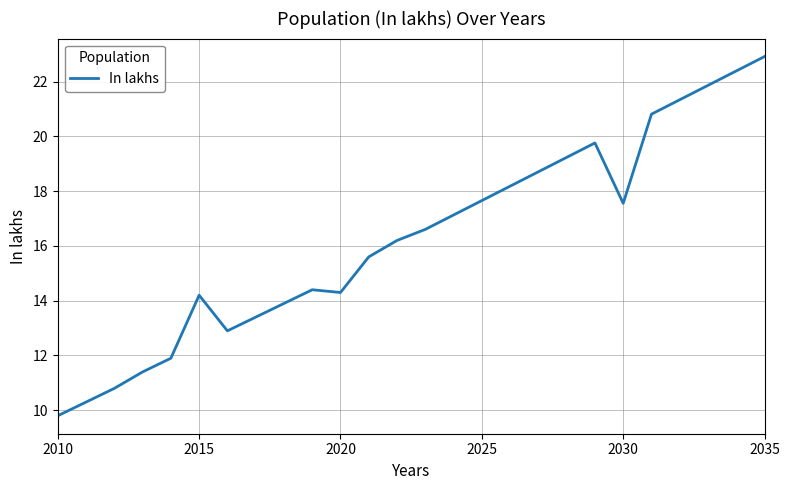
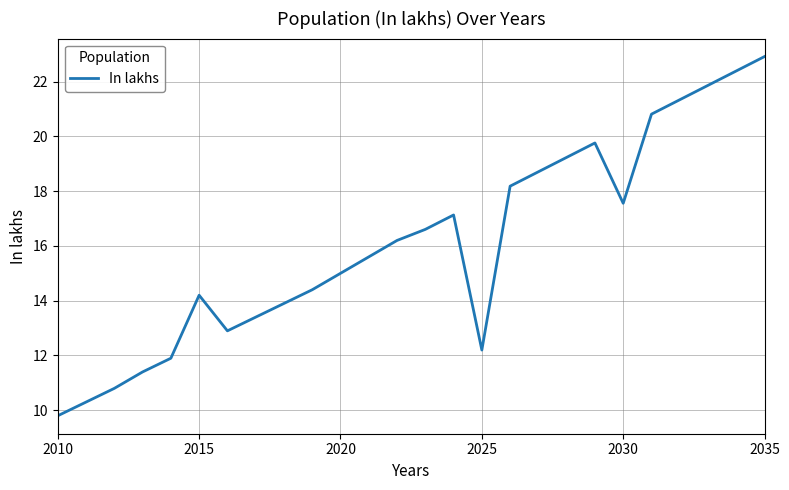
  {
    "2010": 9.8,
    "2015": 14.2,
-   "2020": 14.3,
-   "2025": 17.7,
+   "2020": 15.0,
+   "2025": 12.2,
    "2030": 17.6,
    "2035": 22.9
  }
